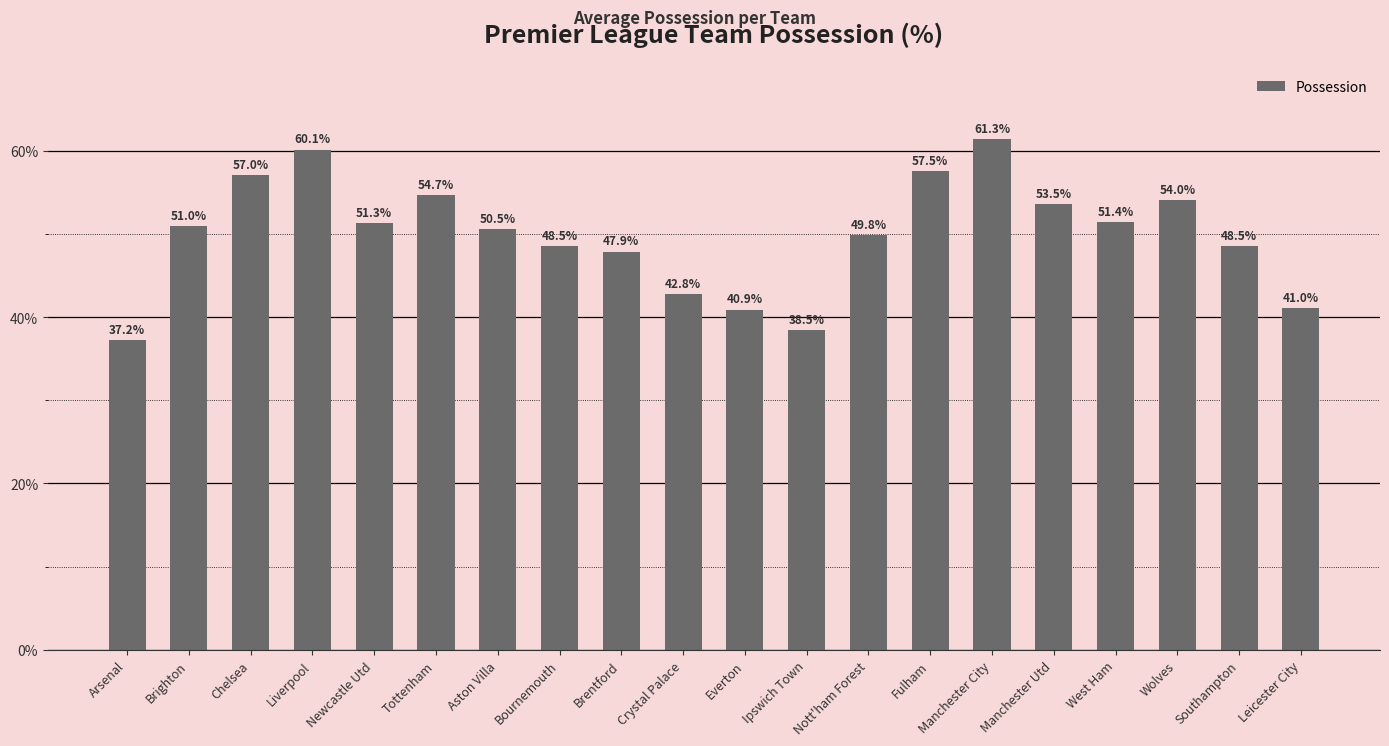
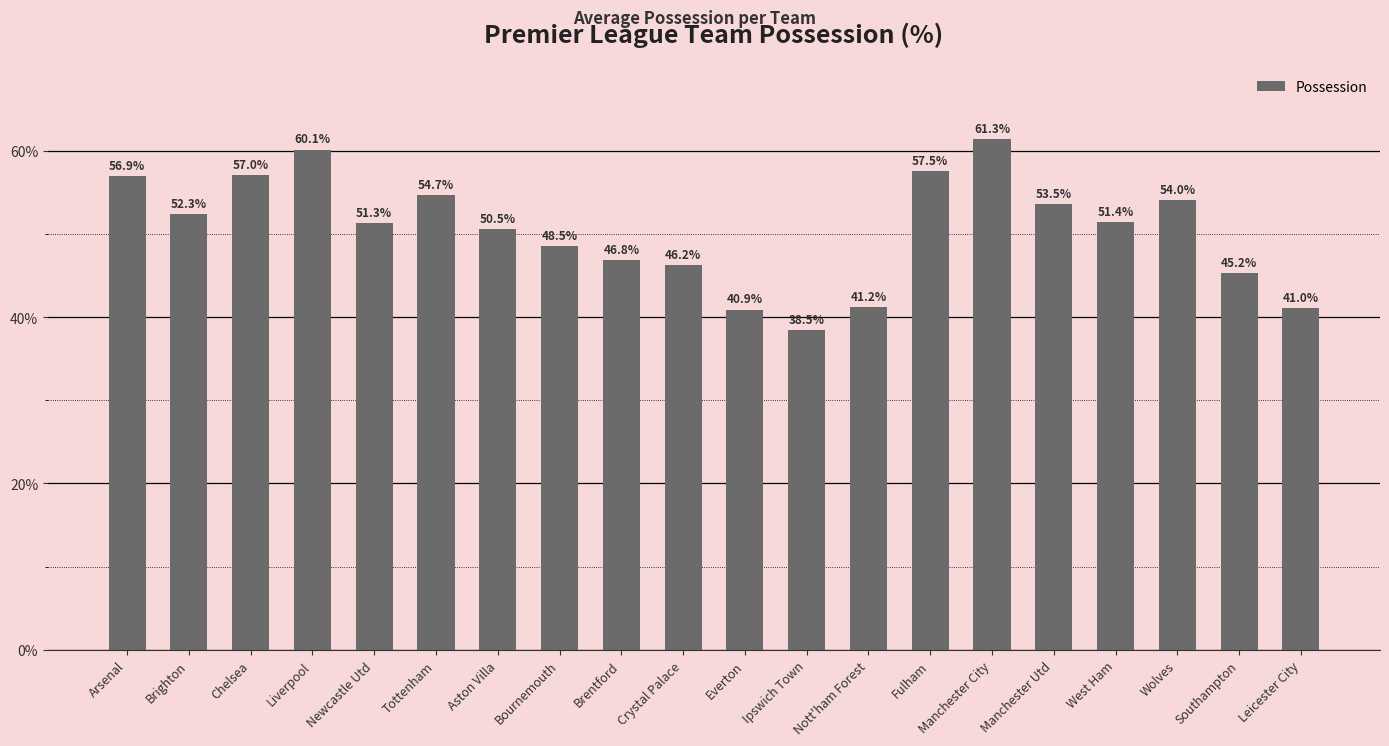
  {
-   "Arsenal": "37.2%",
-   "Brighton": "51.0%",
+   "Arsenal": "56.9%",
+   "Brighton": "52.3%",
    "Chelsea": "57.0%",
    "Liverpool": "60.1%",
    "Newcastle Utd": "51.3%",
    "Tottenham": "54.7%",
    "Aston Villa": "50.5%",
    "Bournemouth": "48.5%",
-   "Brentford": "47.9%",
-   "Crystal Palace": "42.8%",
+   "Brentford": "46.8%",
+   "Crystal Palace": "46.2%",
    "Everton": "40.9%",
    "Ipswich Town": "38.5%",
-   "Nott'ham Forest": "49.8%",
+   "Nott'ham Forest": "41.2%",
    "Fulham": "57.5%",
    "Manchester City": "61.3%",
    "Manchester Utd": "53.5%",
    "West Ham": "51.4%",
    "Wolves": "54.0%",
-   "Southampton": "48.5%",
+   "Southampton": "45.2%",
    "Leicester City": "41.0%"
  }
